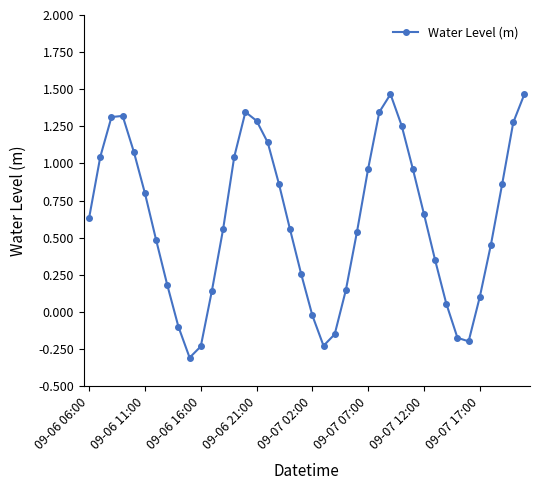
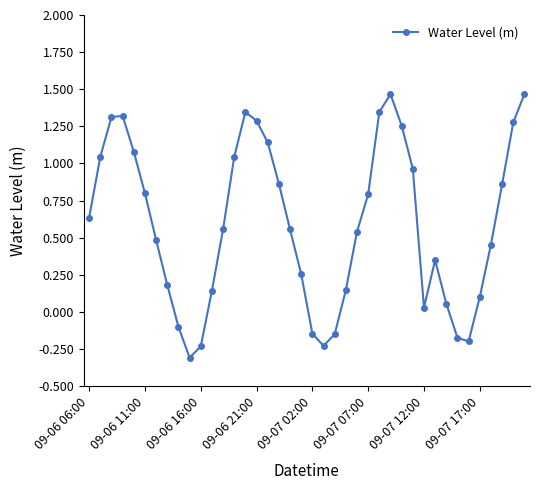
  {
    "09-06 06:00": 0.63,
    "09-06 11:00": 0.80,
    "09-06 16:00": -0.23,
    "09-06 21:00": 1.29,
-   "09-07 02:00": -0.02,
-   "09-07 07:00": 0.97,
-   "09-07 12:00": 0.66,
+   "09-07 02:00": -0.15,
+   "09-07 07:00": 0.79,
+   "09-07 12:00": 0.03,
    "09-07 17:00": 0.10
  }
